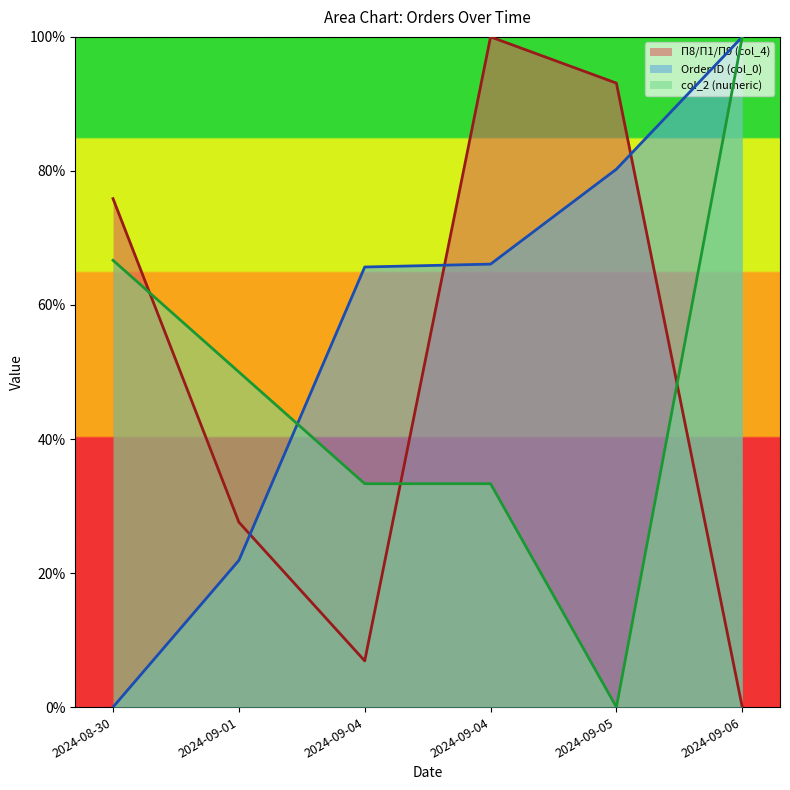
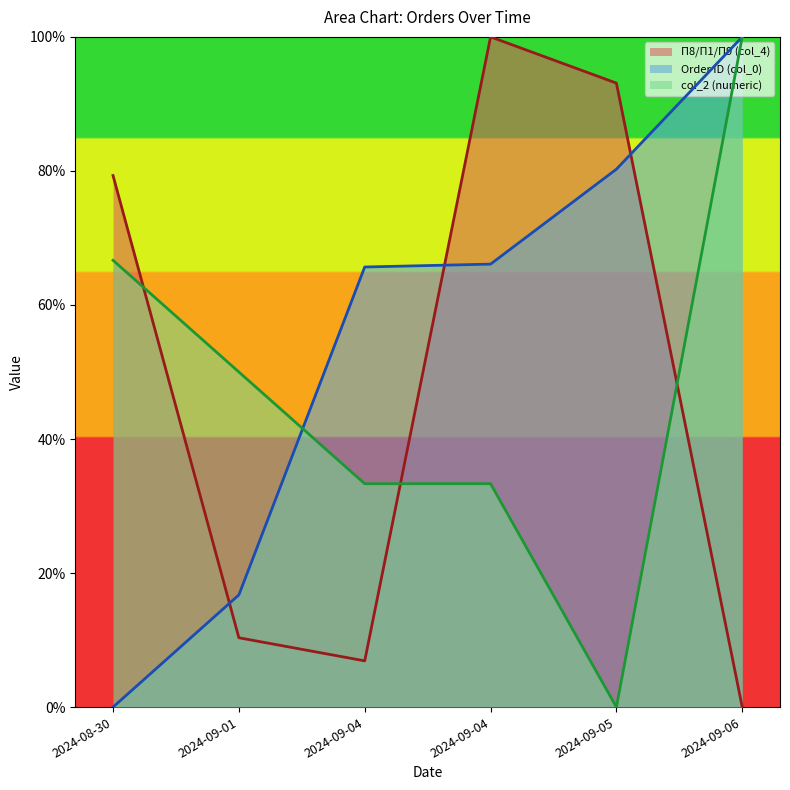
  {
    "П8/П1/П9 (col_4)": {
-     "2024-08-30": "76%",
-     "2024-09-01": "28%",
+     "2024-08-30": "79%",
+     "2024-09-01": "10%",
      "2024-09-05": "93%",
      "2024-09-06": "0%"
    },
    "Order ID (col_0)": {
      "2024-08-30": "0%",
-     "2024-09-01": "22%",
+     "2024-09-01": "17%",
      "2024-09-05": "80%"
    },
    "col_2 (numeric)": {
      "2024-08-30": "67%",
      "2024-09-01": "50%",
      "2024-09-05": "0%"
    }
  }
